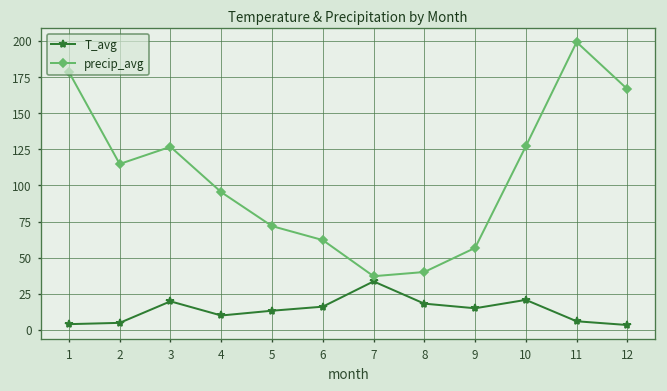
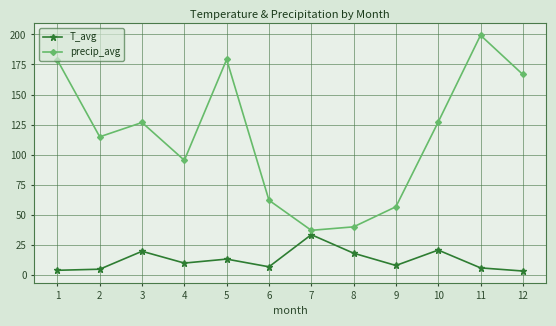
  {
    "T_avg": {
      "1": 4,
      "2": 5,
      "3": 20,
      "4": 10,
      "5": 13,
-     "6": 16,
+     "6": 7,
      "7": 34,
      "8": 18,
-     "9": 15,
+     "9": 8,
      "10": 21,
      "11": 6,
      "12": 3
    },
    "precip_avg": {
      "2": 115,
      "3": 127,
      "4": 95,
-     "5": 72,
+     "5": 179,
      "6": 62,
      "7": 37,
      "8": 40,
      "9": 57,
      "10": 127,
      "11": 199,
      "12": 167
    }
  }
